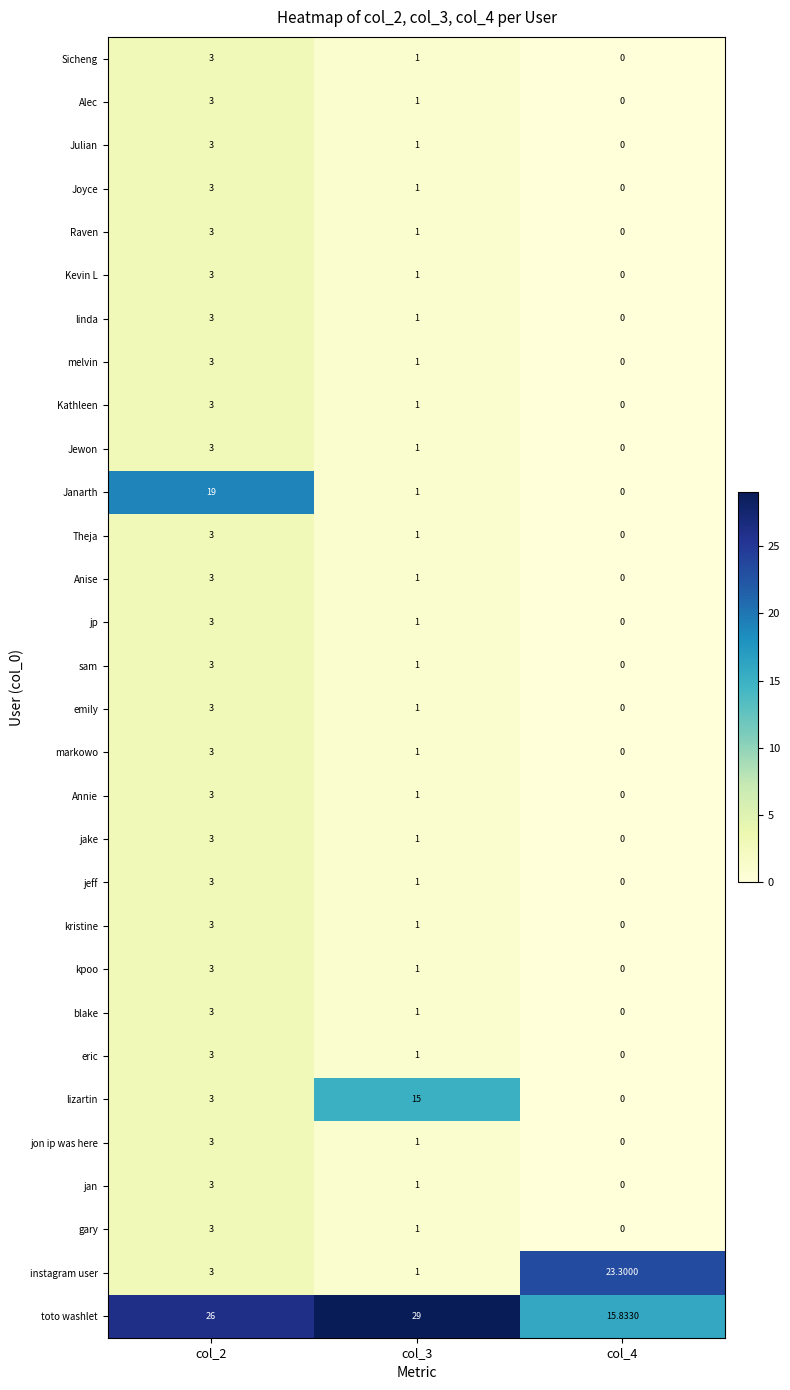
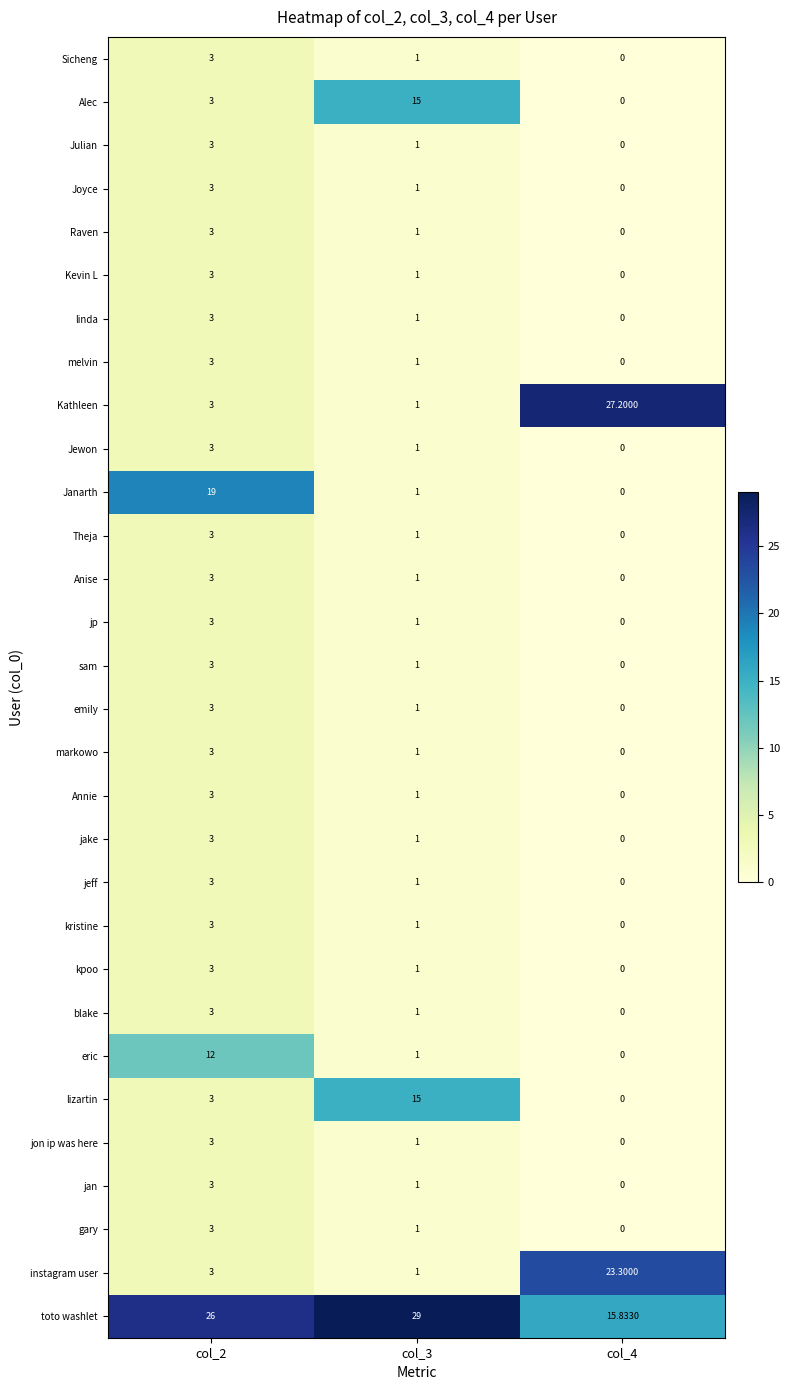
  {
    "Sicheng": {
      "col_2": 3,
      "col_3": 1,
      "col_4": 0
    },
    "Alec": {
      "col_2": 3,
-     "col_3": 1,
+     "col_3": 15,
      "col_4": 0
    },
    "Julian": {
      "col_2": 3,
      "col_3": 1,
      "col_4": 0
    },
    "Joyce": {
      "col_2": 3,
      "col_3": 1,
      "col_4": 0
    },
    "Raven": {
      "col_2": 3,
      "col_3": 1,
      "col_4": 0
    },
    "Kevin L": {
      "col_2": 3,
      "col_3": 1,
      "col_4": 0
    },
    "linda": {
      "col_2": 3,
      "col_3": 1,
      "col_4": 0
    },
    "melvin": {
      "col_2": 3,
      "col_3": 1,
      "col_4": 0
    },
    "Kathleen": {
      "col_2": 3,
      "col_3": 1,
-     "col_4": 0
+     "col_4": 27.2000
    },
    "Jewon": {
      "col_2": 3,
      "col_3": 1,
      "col_4": 0
    },
    "Janarth": {
      "col_2": 19,
      "col_3": 1,
      "col_4": 0
    },
    "Theja": {
      "col_2": 3,
      "col_3": 1,
      "col_4": 0
    },
    "Anise": {
      "col_2": 3,
      "col_3": 1,
      "col_4": 0
    },
    "jp": {
      "col_2": 3,
      "col_3": 1,
      "col_4": 0
    },
    "sam": {
      "col_2": 3,
      "col_3": 1,
      "col_4": 0
    },
    "emily": {
      "col_2": 3,
      "col_3": 1,
      "col_4": 0
    },
    "markowo": {
      "col_2": 3,
      "col_3": 1,
      "col_4": 0
    },
    "Annie": {
      "col_2": 3,
      "col_3": 1,
      "col_4": 0
    },
    "jake": {
      "col_2": 3,
      "col_3": 1,
      "col_4": 0
    },
    "jeff": {
      "col_2": 3,
      "col_3": 1,
      "col_4": 0
    },
    "kristine": {
      "col_2": 3,
      "col_3": 1,
      "col_4": 0
    },
    "kpoo": {
      "col_2": 3,
      "col_3": 1,
      "col_4": 0
    },
    "blake": {
      "col_2": 3,
      "col_3": 1,
      "col_4": 0
    },
    "eric": {
-     "col_2": 3,
+     "col_2": 12,
      "col_3": 1,
      "col_4": 0
    },
    "lizartin": {
      "col_2": 3,
      "col_3": 15,
      "col_4": 0
    },
    "jon ip was here": {
      "col_2": 3,
      "col_3": 1,
      "col_4": 0
    },
    "jan": {
      "col_2": 3,
      "col_3": 1,
      "col_4": 0
    },
    "gary": {
      "col_2": 3,
      "col_3": 1,
      "col_4": 0
    },
    "instagram user": {
      "col_2": 3,
      "col_3": 1,
      "col_4": 23.3000
    },
    "toto washlet": {
      "col_2": 26,
      "col_3": 29,
      "col_4": 15.8330
    }
  }
